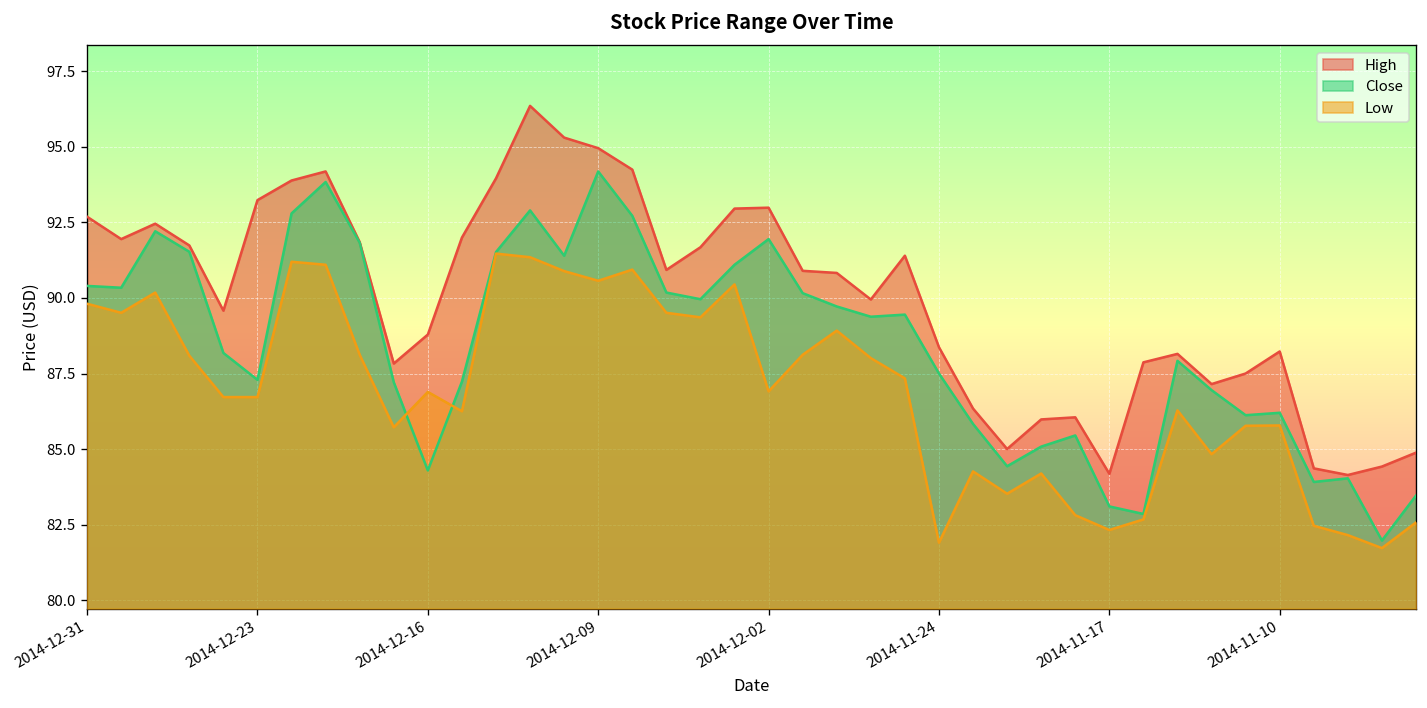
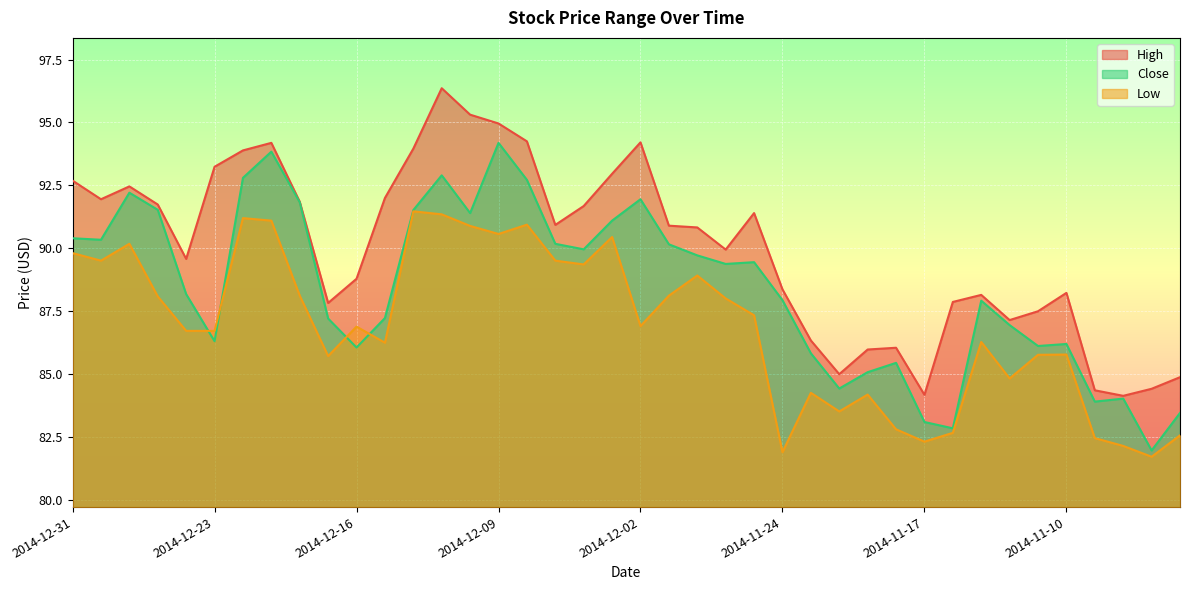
  {
    "High": {
      "2014-12-31": 92.7,
      "2014-12-23": 93.2,
      "2014-12-16": 88.8,
      "2014-12-09": 95.0,
-     "2014-12-02": 93.0,
+     "2014-12-02": 94.2,
      "2014-11-24": 88.4,
      "2014-11-17": 84.2,
      "2014-11-10": 88.2
    },
    "Close": {
      "2014-12-31": 90.4,
-     "2014-12-23": 87.3,
-     "2014-12-16": 84.3,
+     "2014-12-23": 86.3,
+     "2014-12-16": 86.1,
      "2014-12-09": 94.2,
      "2014-12-02": 92.0,
-     "2014-11-24": 87.5,
+     "2014-11-24": 87.9,
      "2014-11-17": 83.1,
      "2014-11-10": 86.2
    },
    "Low": {
      "2014-12-31": 89.8,
      "2014-12-23": 86.7,
      "2014-12-16": 86.9,
      "2014-12-09": 90.6,
      "2014-12-02": 86.9,
      "2014-11-24": 81.9,
      "2014-11-17": 82.3,
      "2014-11-10": 85.8
    }
  }
